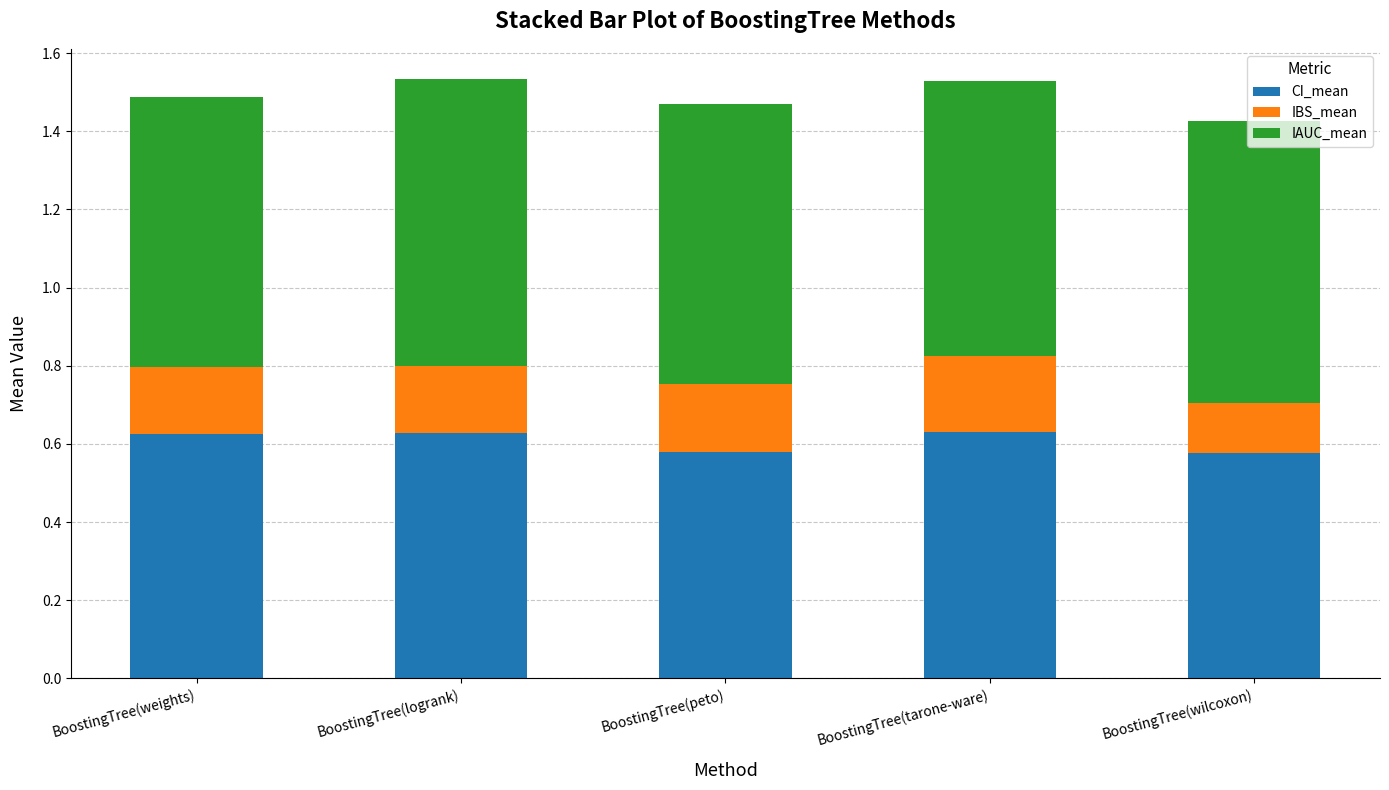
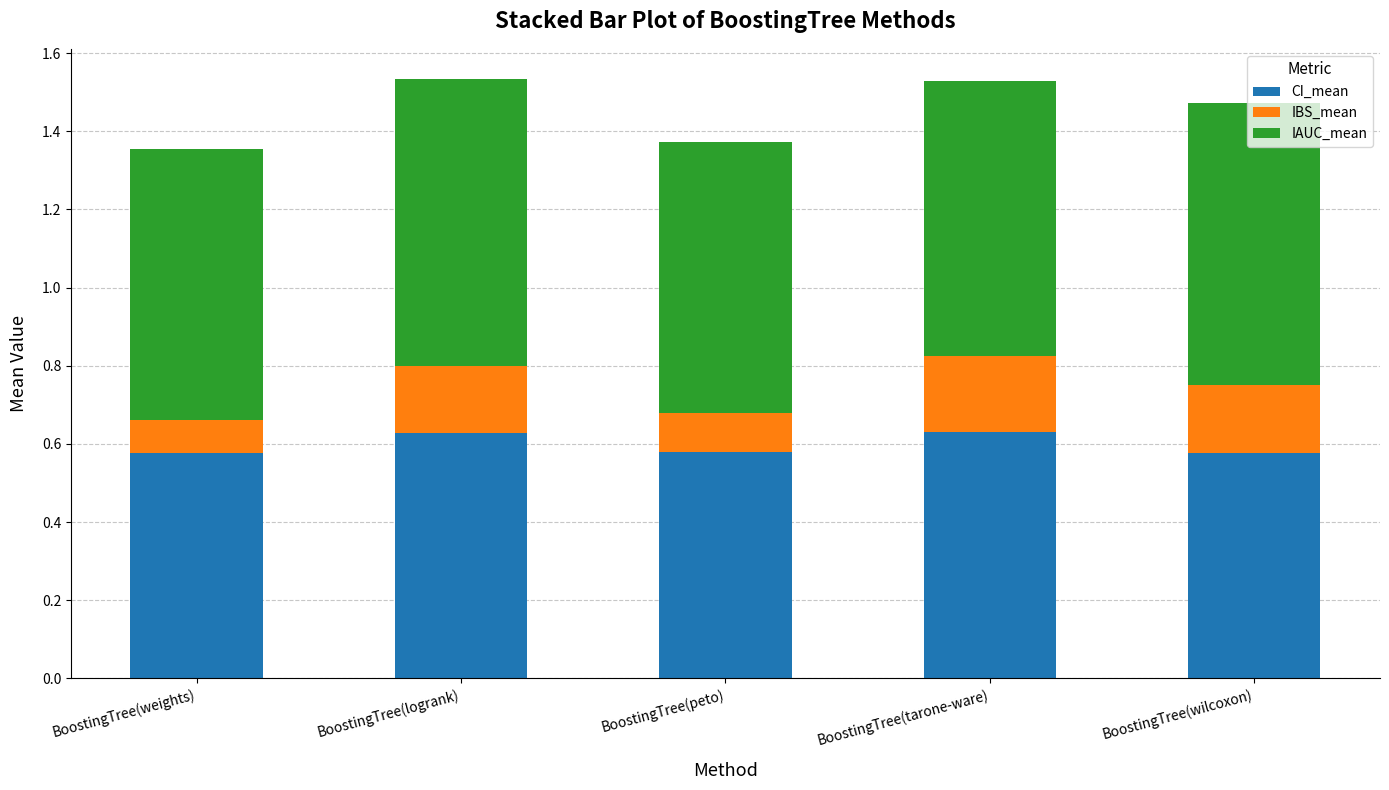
  {
    "CI_mean": {
-     "BoostingTree(weights)": 0.63,
+     "BoostingTree(weights)": 0.58,
      "BoostingTree(logrank)": 0.63,
      "BoostingTree(peto)": 0.58,
      "BoostingTree(tarone-ware)": 0.63,
      "BoostingTree(wilcoxon)": 0.58
    },
    "IBS_mean": {
-     "BoostingTree(weights)": 0.17,
+     "BoostingTree(weights)": 0.09,
      "BoostingTree(logrank)": 0.17,
-     "BoostingTree(peto)": 0.17,
+     "BoostingTree(peto)": 0.10,
      "BoostingTree(tarone-ware)": 0.19,
-     "BoostingTree(wilcoxon)": 0.13
+     "BoostingTree(wilcoxon)": 0.17
    },
    "IAUC_mean": {
      "BoostingTree(weights)": 0.69,
      "BoostingTree(logrank)": 0.73,
-     "BoostingTree(peto)": 0.72,
+     "BoostingTree(peto)": 0.69,
      "BoostingTree(tarone-ware)": 0.70
    }
  }
